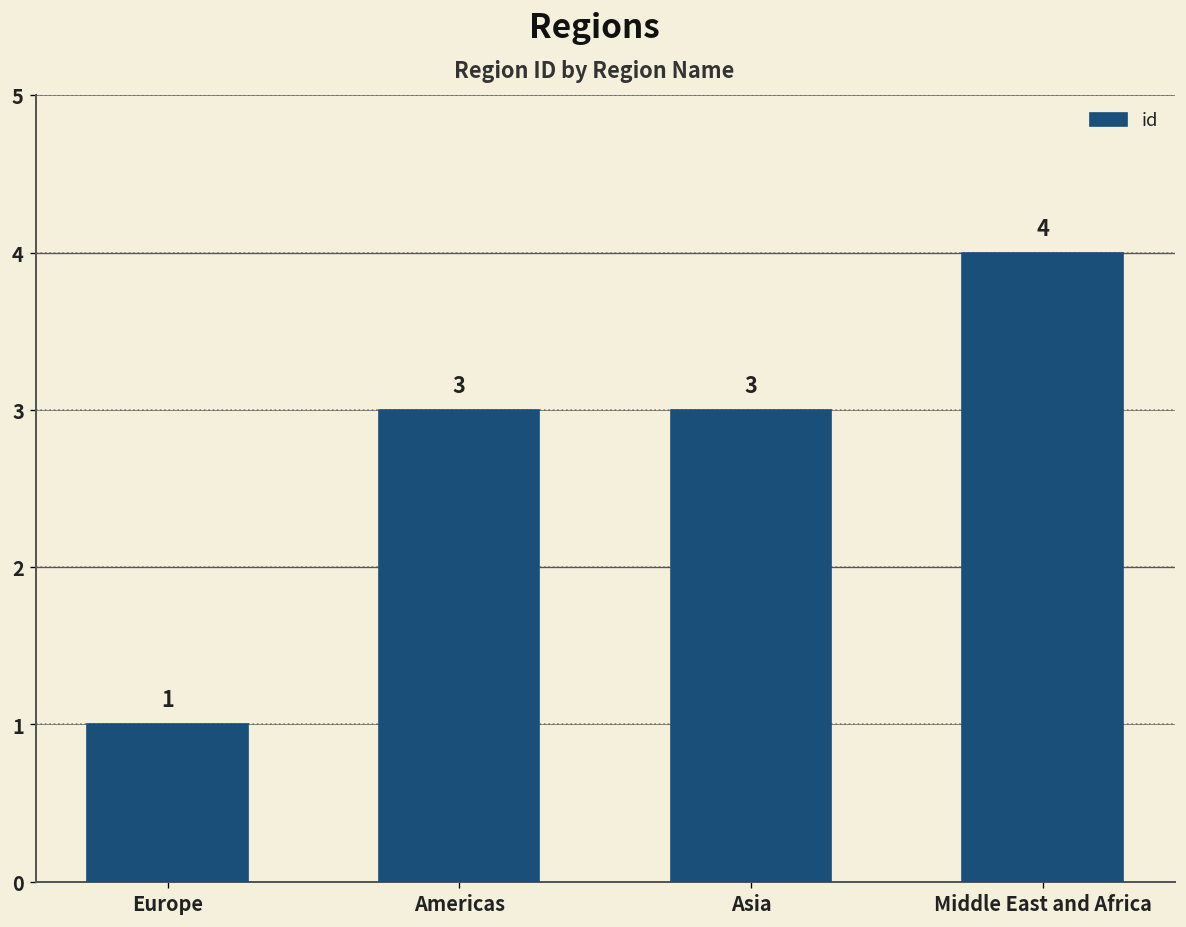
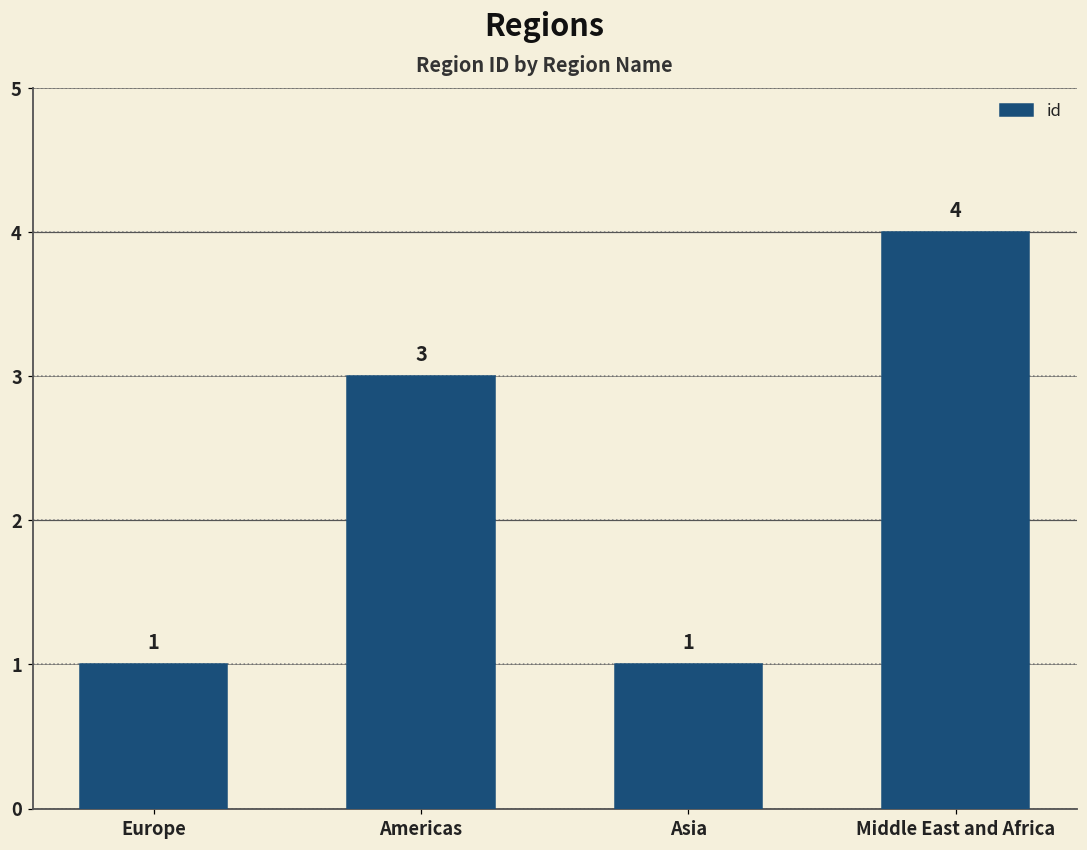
  {
    "Europe": 1,
    "Americas": 3,
-   "Asia": 3,
+   "Asia": 1,
    "Middle East and Africa": 4
  }
